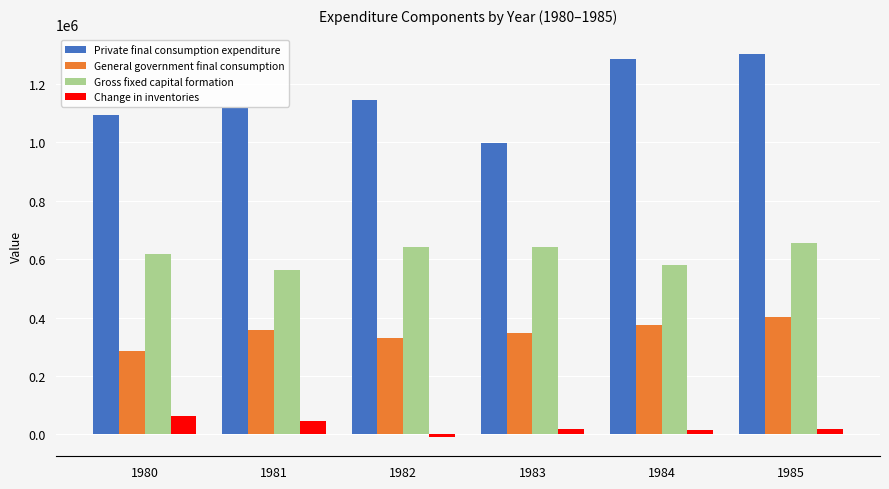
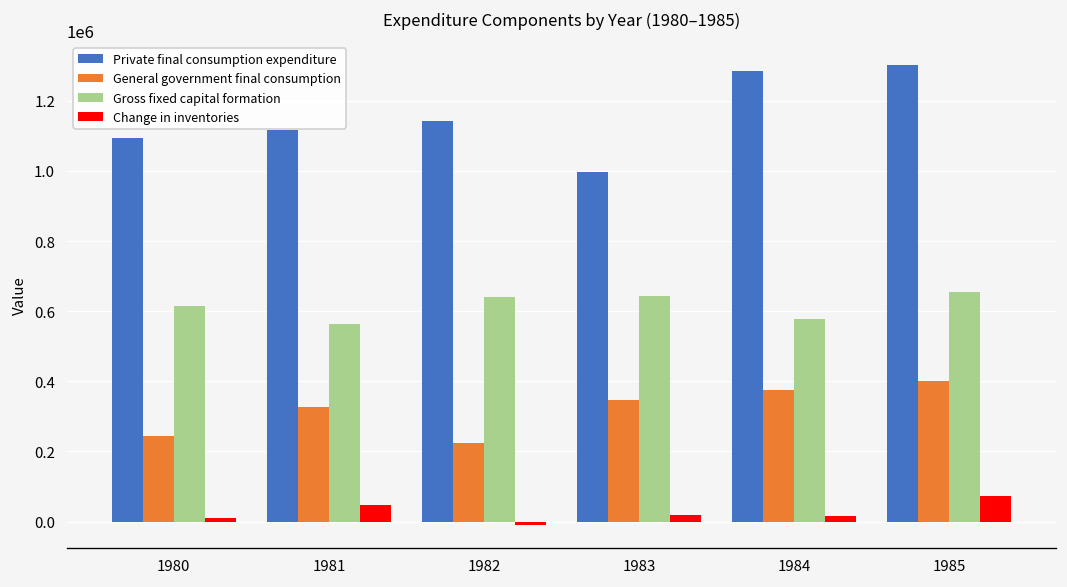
  {
    "Private final consumption expenditure": {
      "1980": 1090000,
      "1981": 1120000,
      "1982": 1140000,
      "1983": 1000000,
      "1984": 1280000,
      "1985": 1300000
    },
    "General government final consumption": {
-     "1980": 280000,
-     "1981": 360000,
-     "1982": 330000,
+     "1980": 250000,
+     "1981": 330000,
+     "1982": 220000,
      "1983": 350000,
      "1984": 380000,
      "1985": 400000
    },
    "Gross fixed capital formation": {
      "1980": 620000,
      "1981": 560000,
      "1982": 640000,
      "1983": 640000,
      "1984": 580000,
      "1985": 660000
    },
    "Change in inventories": {
-     "1980": 60000,
+     "1980": 10000,
      "1981": 50000,
      "1982": -10000,
      "1983": 20000,
      "1984": 20000,
-     "1985": 20000
+     "1985": 70000
    }
  }
